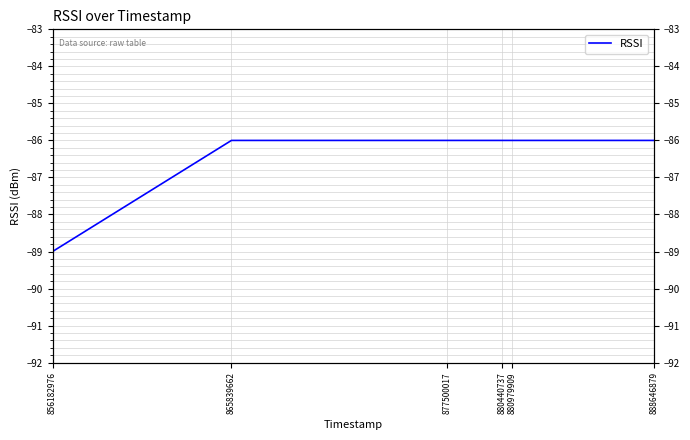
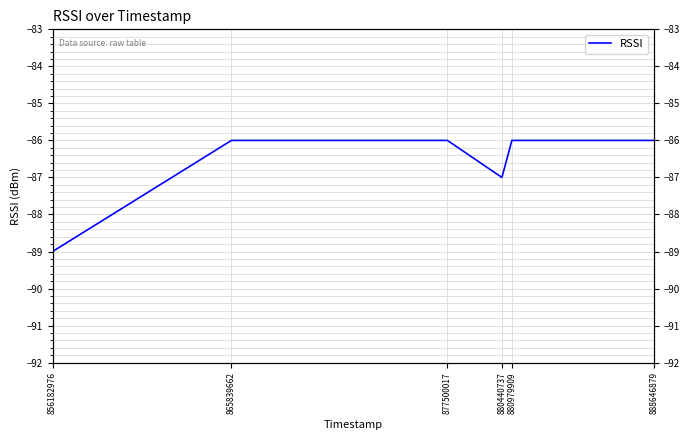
  {
    "856182976": -89,
    "865839662": -86,
    "877500017": -86,
-   "880440737": -86,
+   "880440737": -87,
    "880979909": -86,
    "888646879": -86
  }
